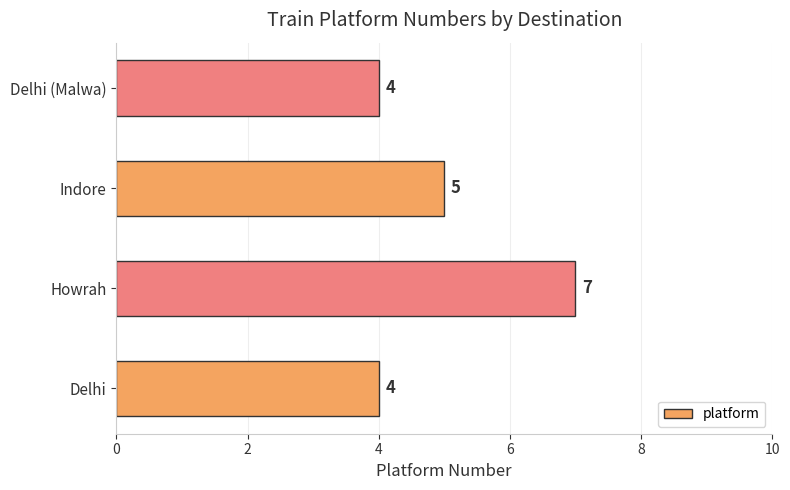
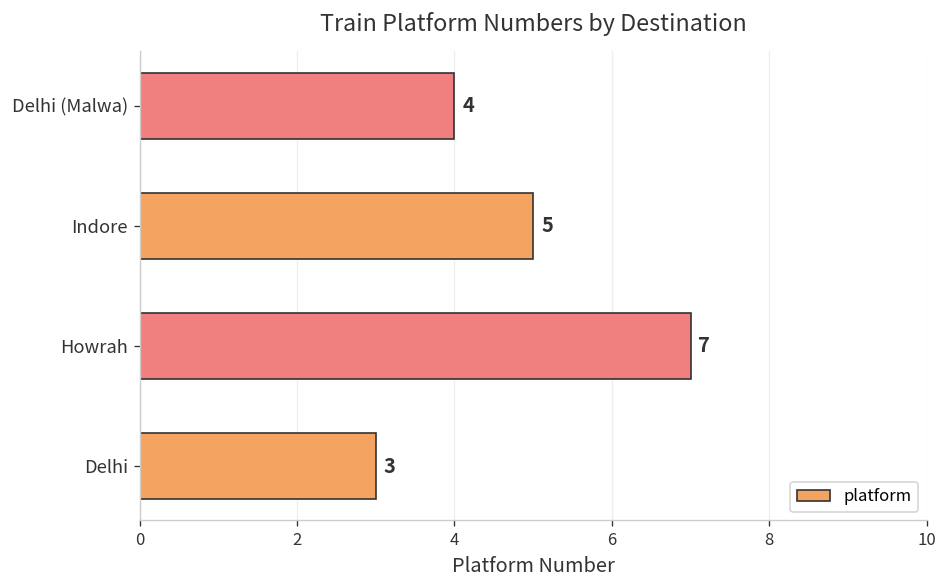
  {
    "Delhi (Malwa)": 4,
    "Indore": 5,
    "Howrah": 7,
-   "Delhi": 4
+   "Delhi": 3
  }
